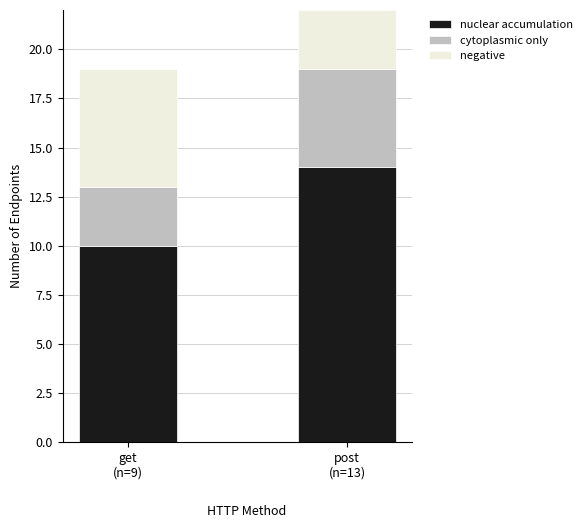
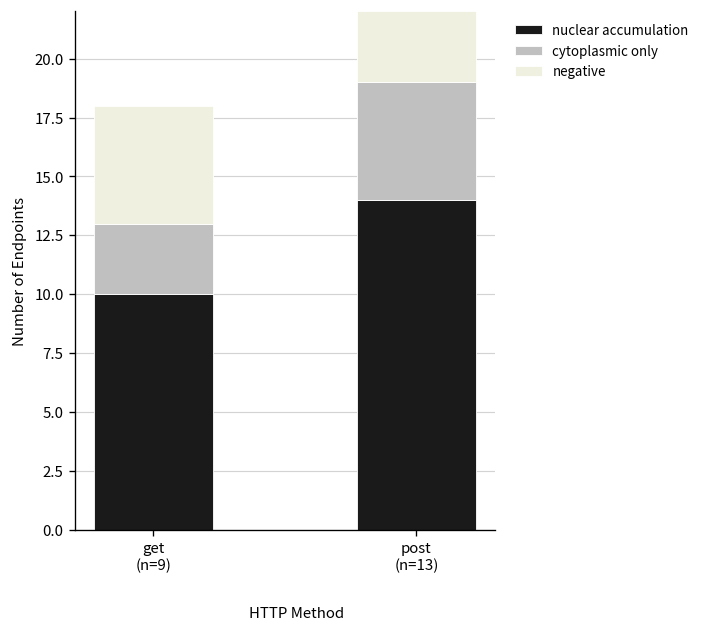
  {
    "nuclear accumulation": {
      "get (n=9)": 10,
      "post (n=13)": 14
    },
    "cytoplasmic only": {
      "get (n=9)": 3,
      "post (n=13)": 5
    },
    "negative": {
-     "get (n=9)": 6,
+     "get (n=9)": 5,
      "post (n=13)": 3
    }
  }
